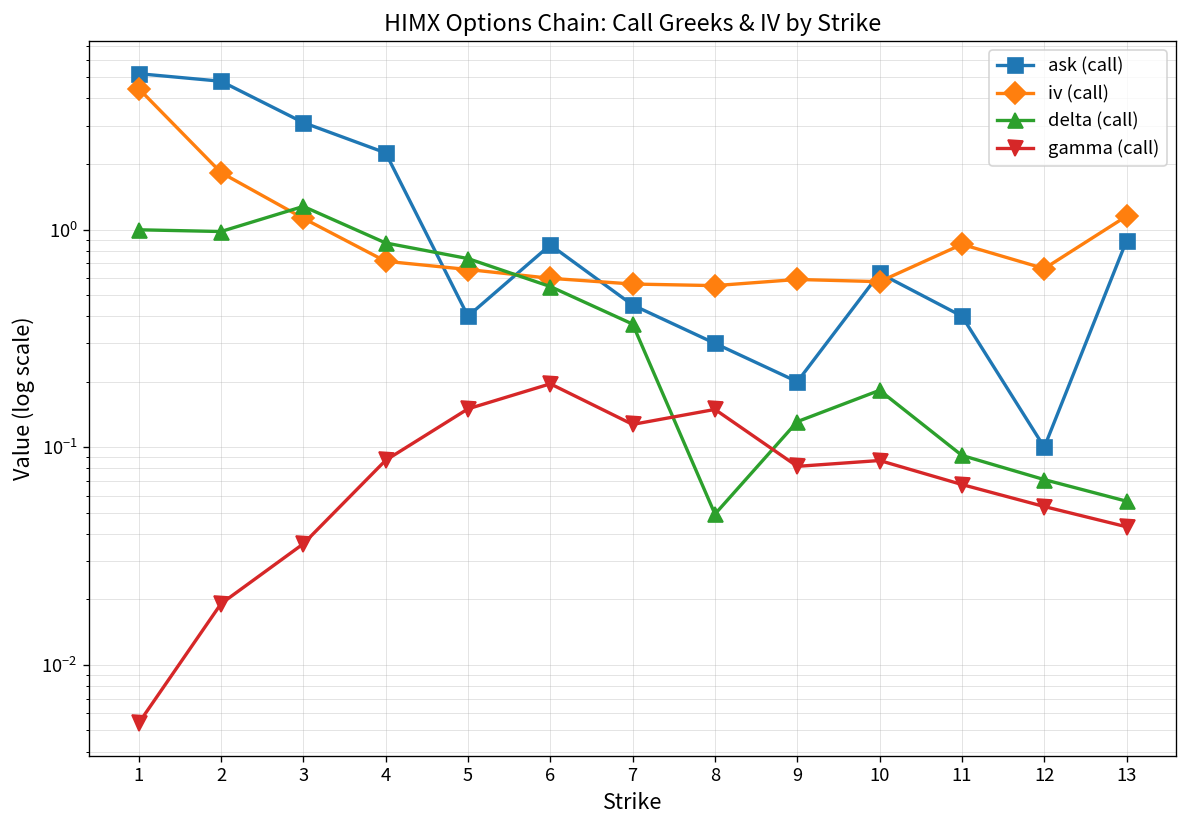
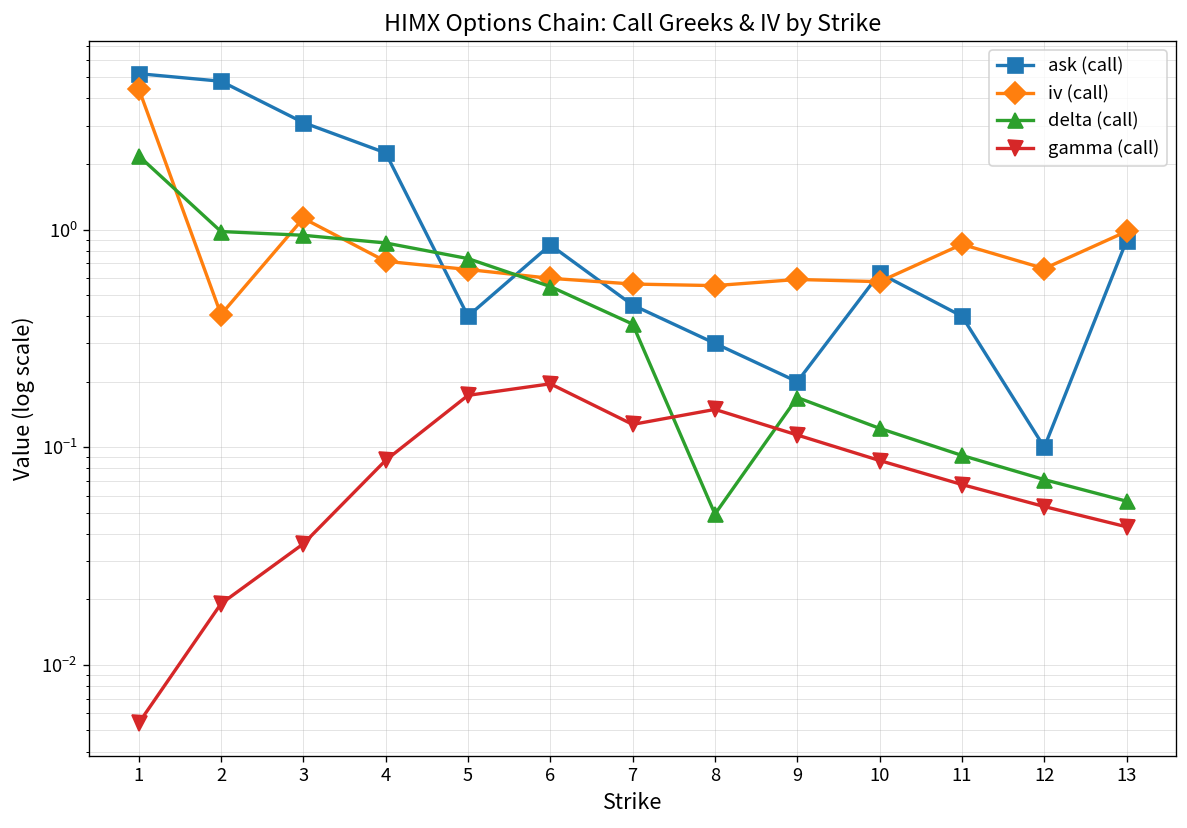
  {
    "ask (call)": {
      "1": 5.2,
      "2": 4.8,
      "3": 3.1,
      "4": 2.3,
      "5": 0.40,
      "6": 0.9,
      "7": 0.45,
      "8": 0.30,
      "9": 0.20,
      "10": 0.63,
      "11": 0.40,
      "12": 0.10,
      "13": 0.9
    },
    "iv (call)": {
      "1": 4.4,
-     "2": 1.8,
+     "2": 0.41,
      "3": 1.1,
      "4": 0.71,
      "5": 0.66,
      "6": 0.60,
      "7": 0.56,
      "8": 0.55,
      "9": 0.59,
      "10": 0.58,
      "11": 0.9,
      "12": 0.66,
-     "13": 1.2
+     "13": 1.0
    },
    "delta (call)": {
-     "1": 1.0,
+     "1": 2.2,
      "2": 1.0,
-     "3": 1.3,
+     "3": 0.9,
      "4": 0.9,
      "5": 0.74,
      "6": 0.55,
      "7": 0.37,
      "8": 0.05,
-     "9": 0.13,
-     "10": 0.18,
+     "9": 0.17,
+     "10": 0.12,
      "11": 0.09,
      "12": 0.07,
      "13": 0.057
    },
    "gamma (call)": {
      "1": 0.0054,
      "2": 0.019,
      "3": 0.036,
      "4": 0.09,
-     "5": 0.15,
+     "5": 0.17,
      "6": 0.20,
      "7": 0.13,
      "8": 0.15,
-     "9": 0.08,
+     "9": 0.11,
      "10": 0.09,
      "11": 0.067,
      "12": 0.053,
      "13": 0.043
    }
  }
